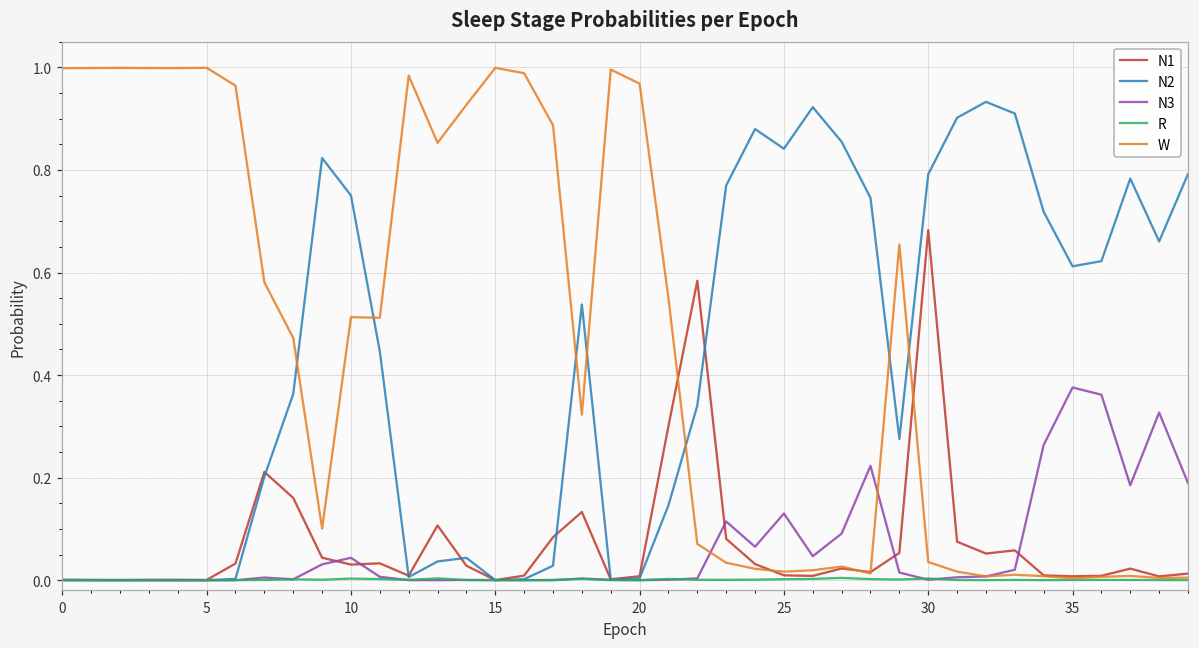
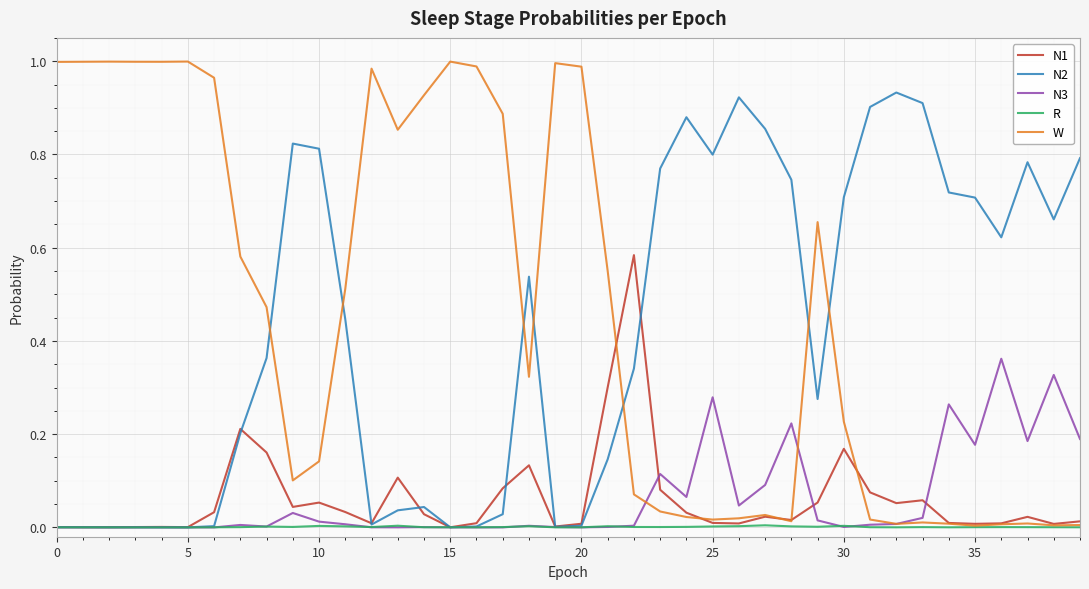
  {
    "N1": {
-     "10": 0.03,
+     "10": 0.05,
      "25": 0.01,
-     "30": 0.68
+     "30": 0.17
    },
    "N2": {
-     "10": 0.75,
-     "25": 0.84,
-     "30": 0.79,
-     "35": 0.61
+     "10": 0.81,
+     "25": 0.80,
+     "30": 0.71,
+     "35": 0.71
    },
    "N3": {
-     "10": 0.04,
-     "25": 0.13,
-     "35": 0.38
+     "10": 0.01,
+     "25": 0.28,
+     "35": 0.18
    },
    "R": {
      "10": 0.00,
      "25": 0.00
    },
    "W": {
      "0": 1.00,
      "5": 1.00,
-     "10": 0.51,
+     "10": 0.14,
      "15": 1.00,
-     "20": 0.97,
+     "20": 0.99,
      "25": 0.02,
-     "30": 0.04
+     "30": 0.23
    }
  }
